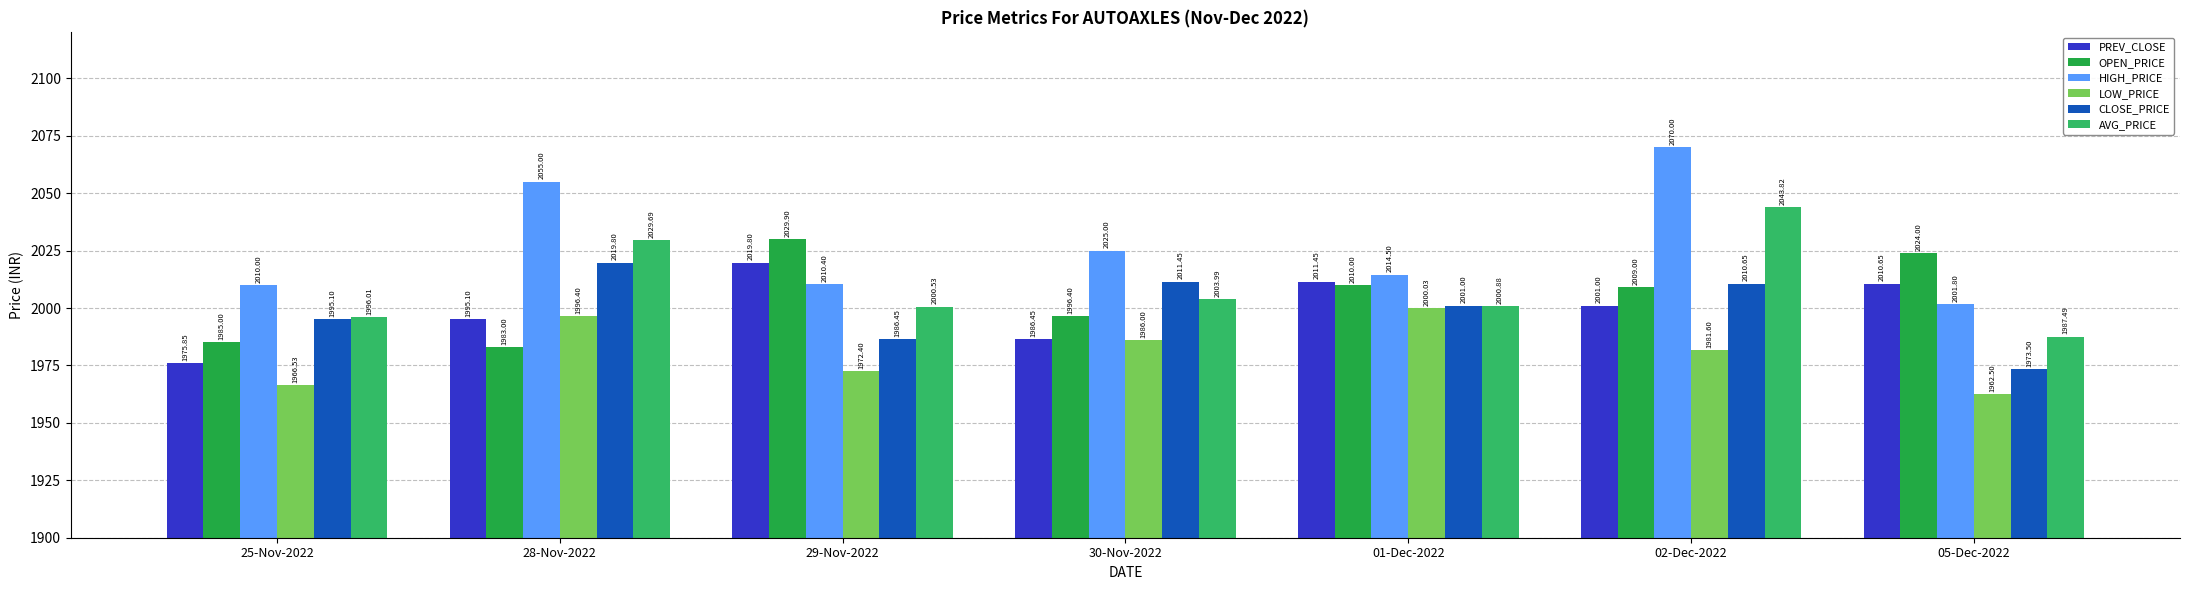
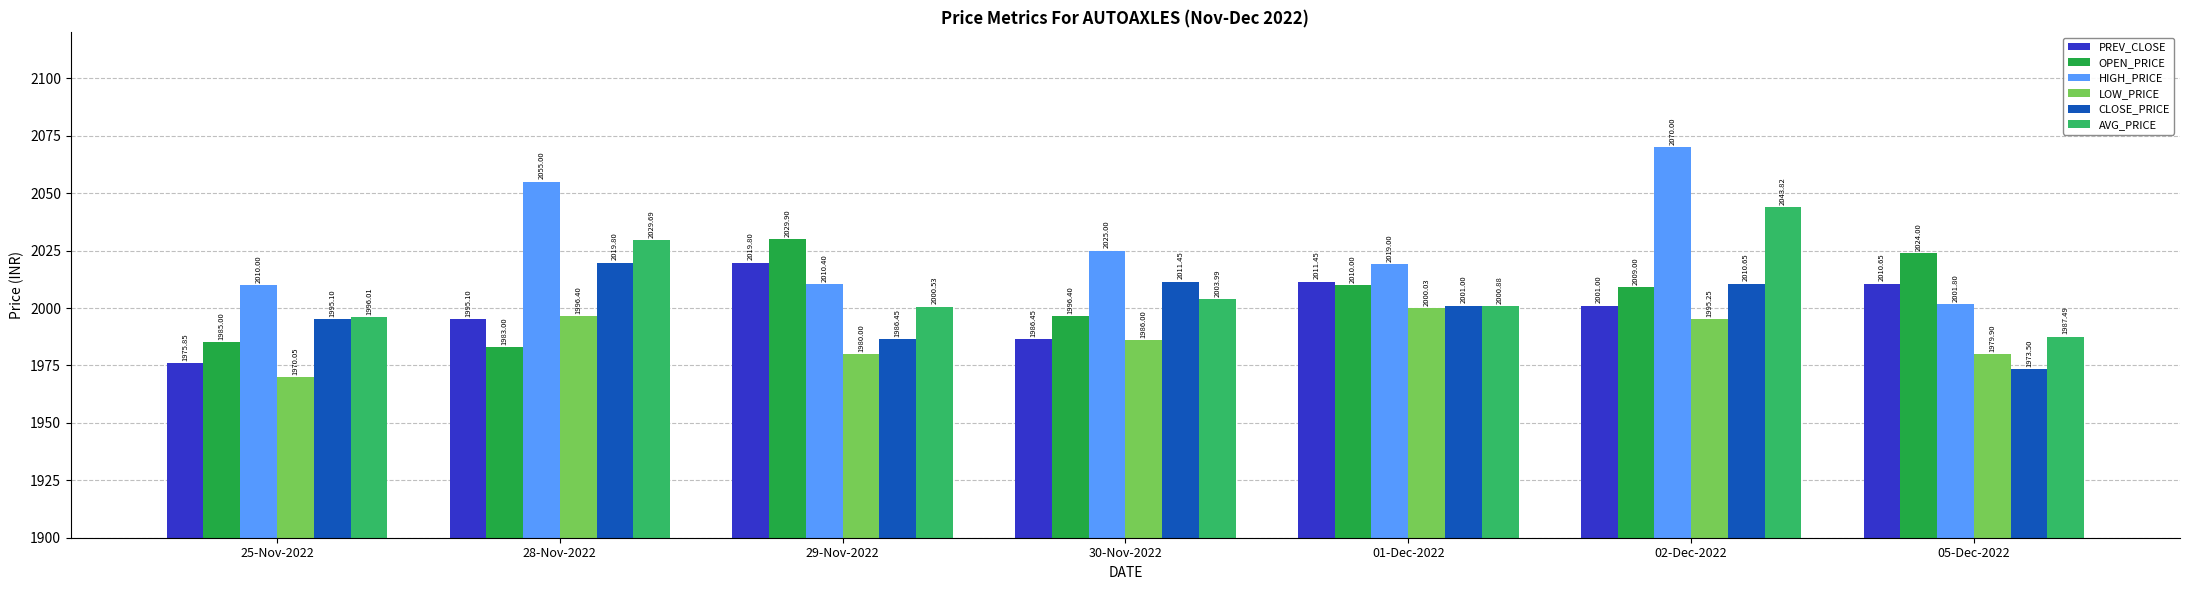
  {
    "HIGH_PRICE": {
      "25-Nov-2022": 2010.00,
      "28-Nov-2022": 2055.00,
      "29-Nov-2022": 2010.40,
      "30-Nov-2022": 2025.00,
-     "01-Dec-2022": 2014.50,
+     "01-Dec-2022": 2019.00,
      "02-Dec-2022": 2070.00,
      "05-Dec-2022": 2001.80
    },
    "LOW_PRICE": {
-     "25-Nov-2022": 1966.53,
+     "25-Nov-2022": 1970.05,
      "28-Nov-2022": 1996.40,
-     "29-Nov-2022": 1972.40,
+     "29-Nov-2022": 1980.00,
      "30-Nov-2022": 1986.00,
      "01-Dec-2022": 2000.03,
-     "02-Dec-2022": 1981.60,
-     "05-Dec-2022": 1962.50
+     "02-Dec-2022": 1995.25,
+     "05-Dec-2022": 1979.90
    }
  }
